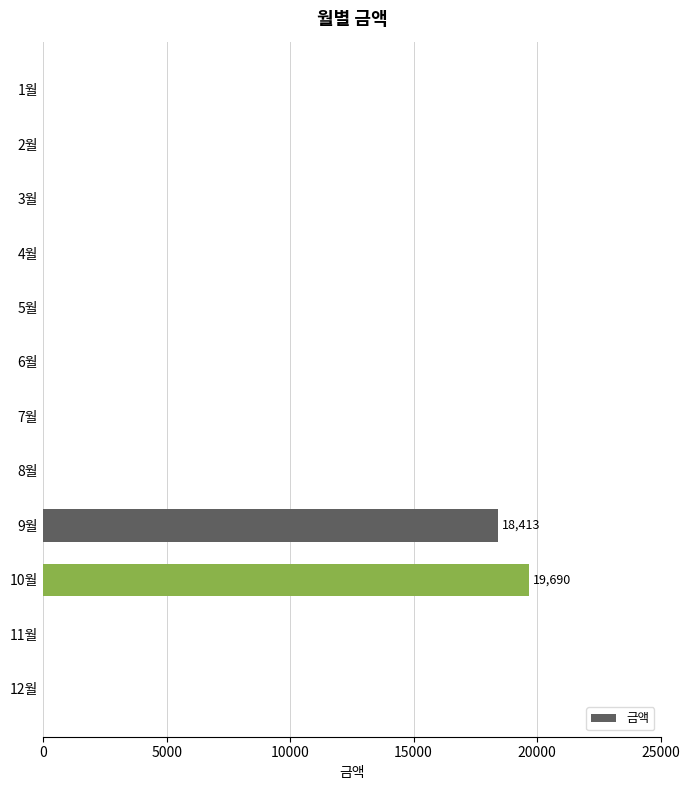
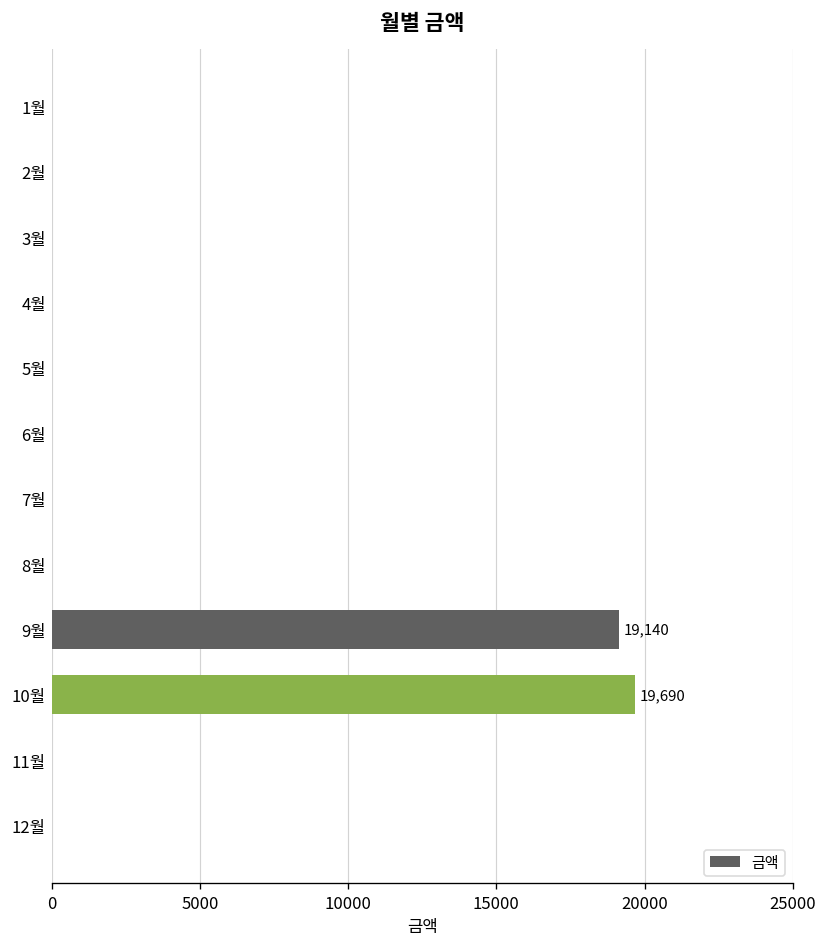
  {
-   "9월": "18,413",
+   "9월": "19,140",
    "10월": "19,690"
  }
